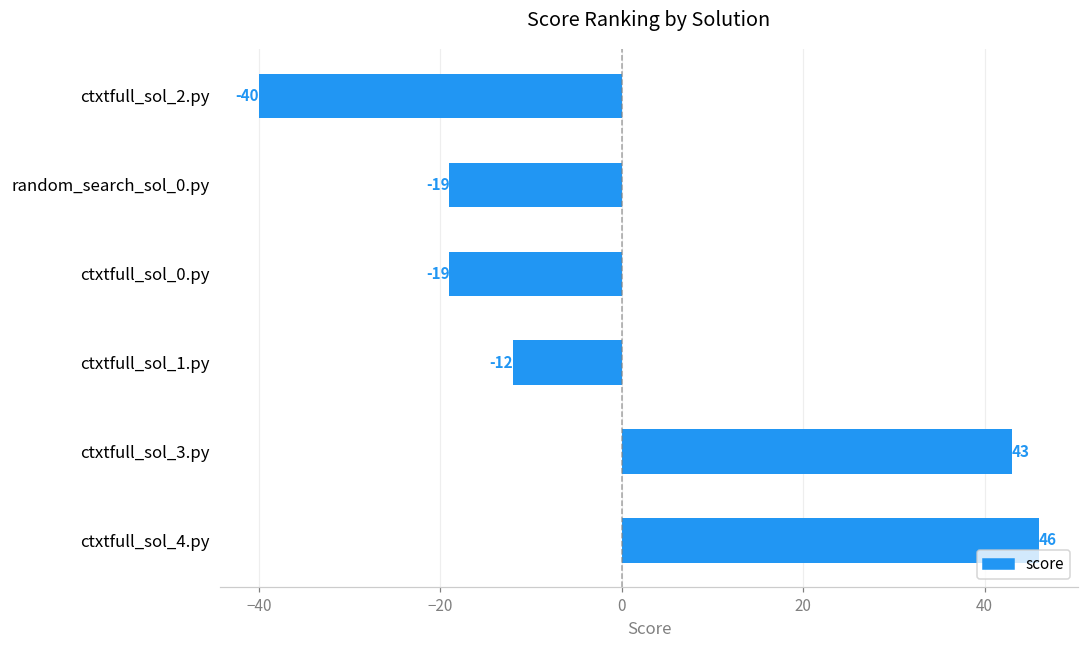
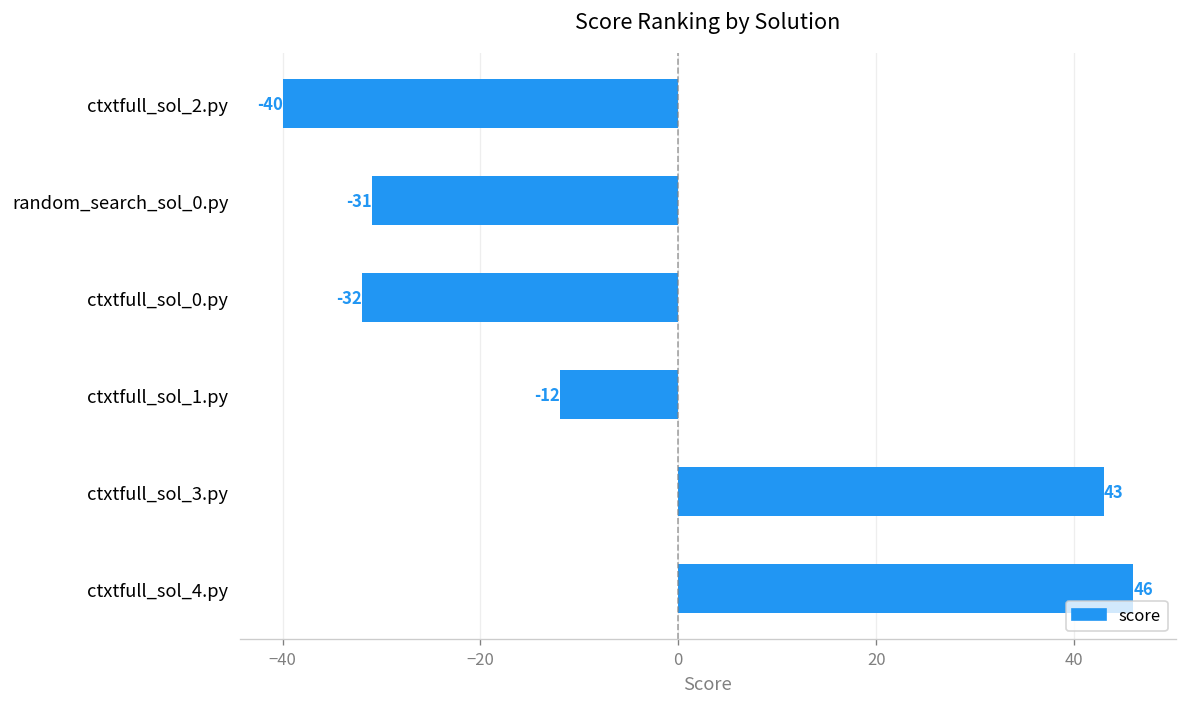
  {
    "ctxtfull_sol_2.py": -40,
-   "random_search_sol_0.py": -19,
-   "ctxtfull_sol_0.py": -19,
+   "random_search_sol_0.py": -31,
+   "ctxtfull_sol_0.py": -32,
    "ctxtfull_sol_1.py": -12,
    "ctxtfull_sol_3.py": 43,
    "ctxtfull_sol_4.py": 46
  }
